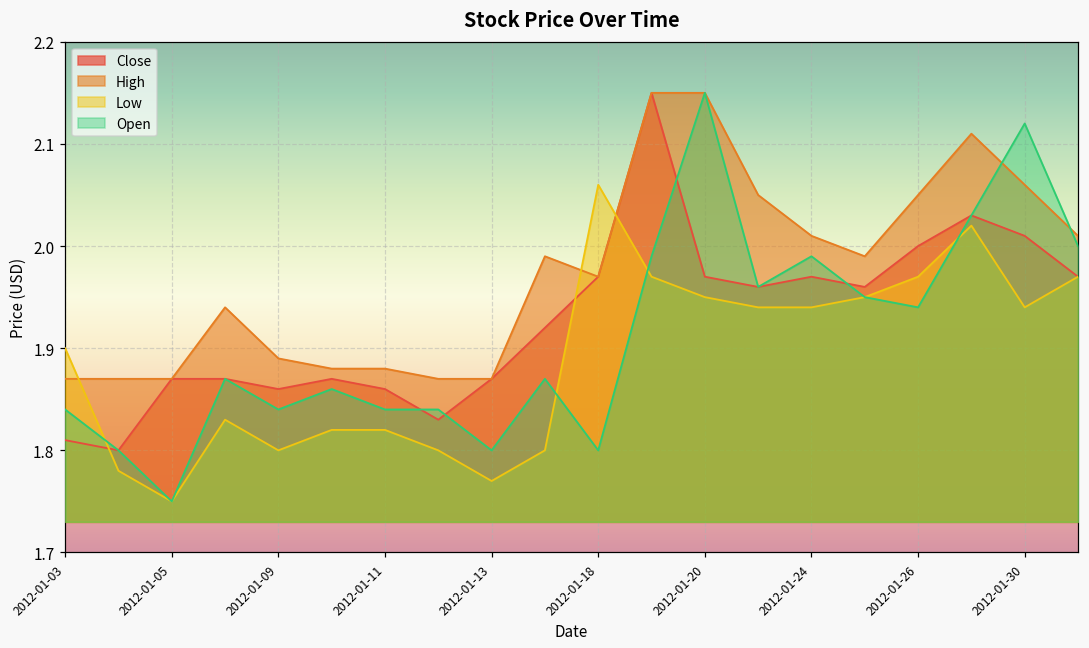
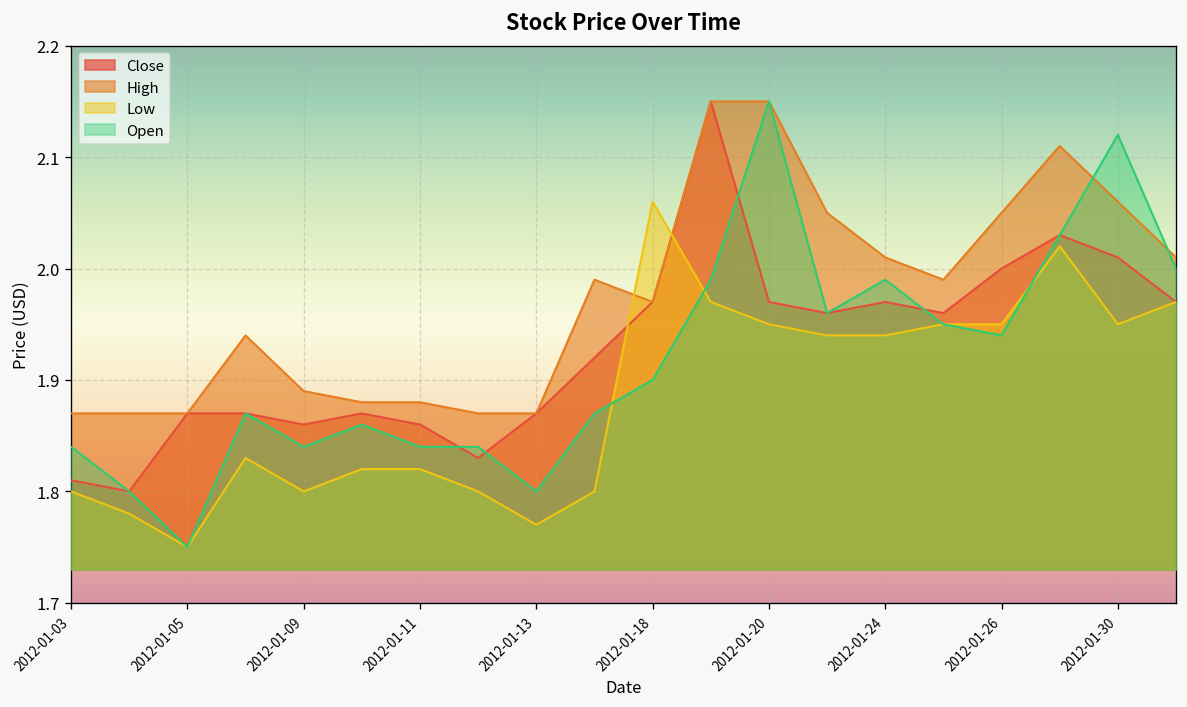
  {
    "Low": {
-     "2012-01-03": 1.9,
+     "2012-01-03": 1.8,
      "2012-01-09": 1.80,
      "2012-01-11": 1.82,
      "2012-01-13": 1.77,
      "2012-01-18": 2.06,
      "2012-01-20": 1.95,
      "2012-01-24": 1.94,
-     "2012-01-26": 1.97,
-     "2012-01-30": 1.94
+     "2012-01-26": 1.95,
+     "2012-01-30": 1.95
    },
    "Open": {
      "2012-01-03": 1.84,
      "2012-01-09": 1.84,
      "2012-01-11": 1.84,
      "2012-01-13": 1.8,
-     "2012-01-18": 1.8,
+     "2012-01-18": 1.9,
      "2012-01-24": 1.99,
      "2012-01-26": 1.94,
      "2012-01-30": 2.12
    }
  }
